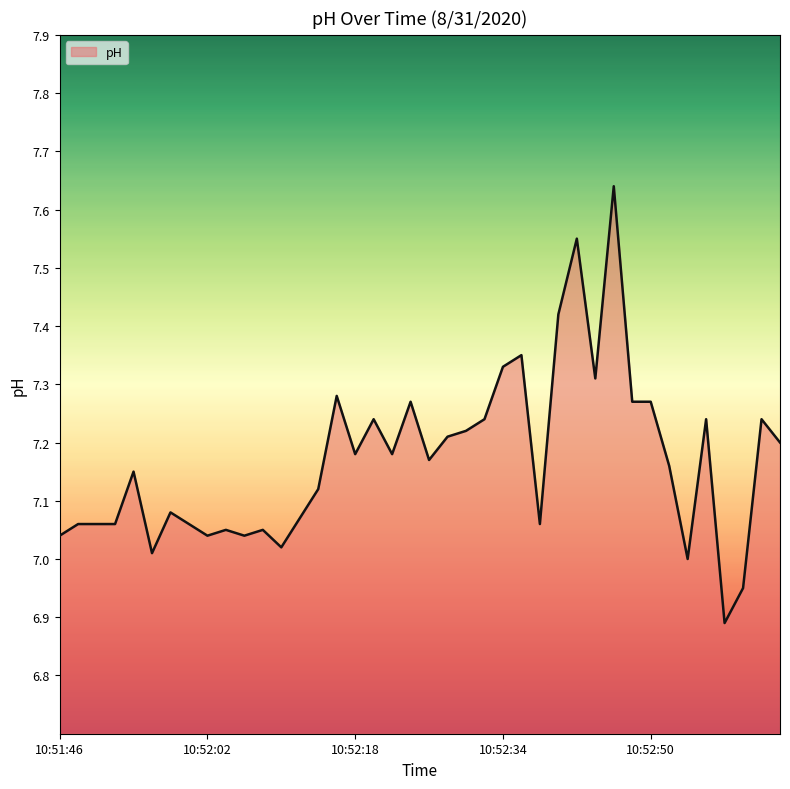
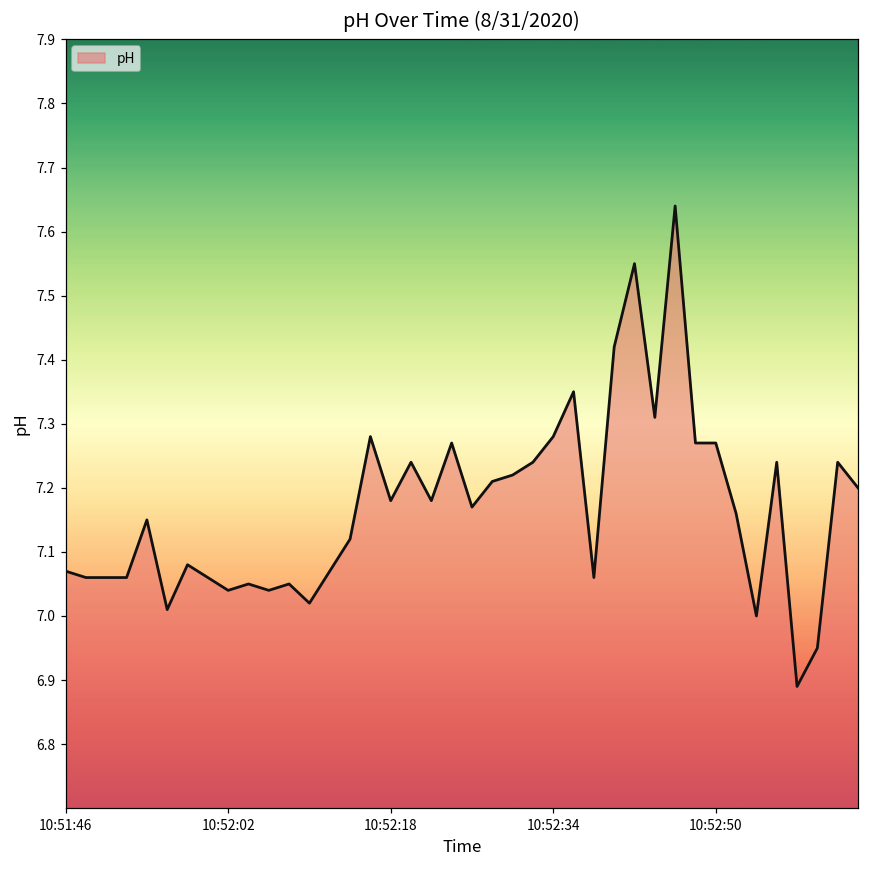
  {
-   "10:51:46": 7.04,
+   "10:51:46": 7.07,
    "10:52:02": 7.04,
    "10:52:18": 7.18,
-   "10:52:34": 7.33,
+   "10:52:34": 7.28,
    "10:52:50": 7.27
  }
